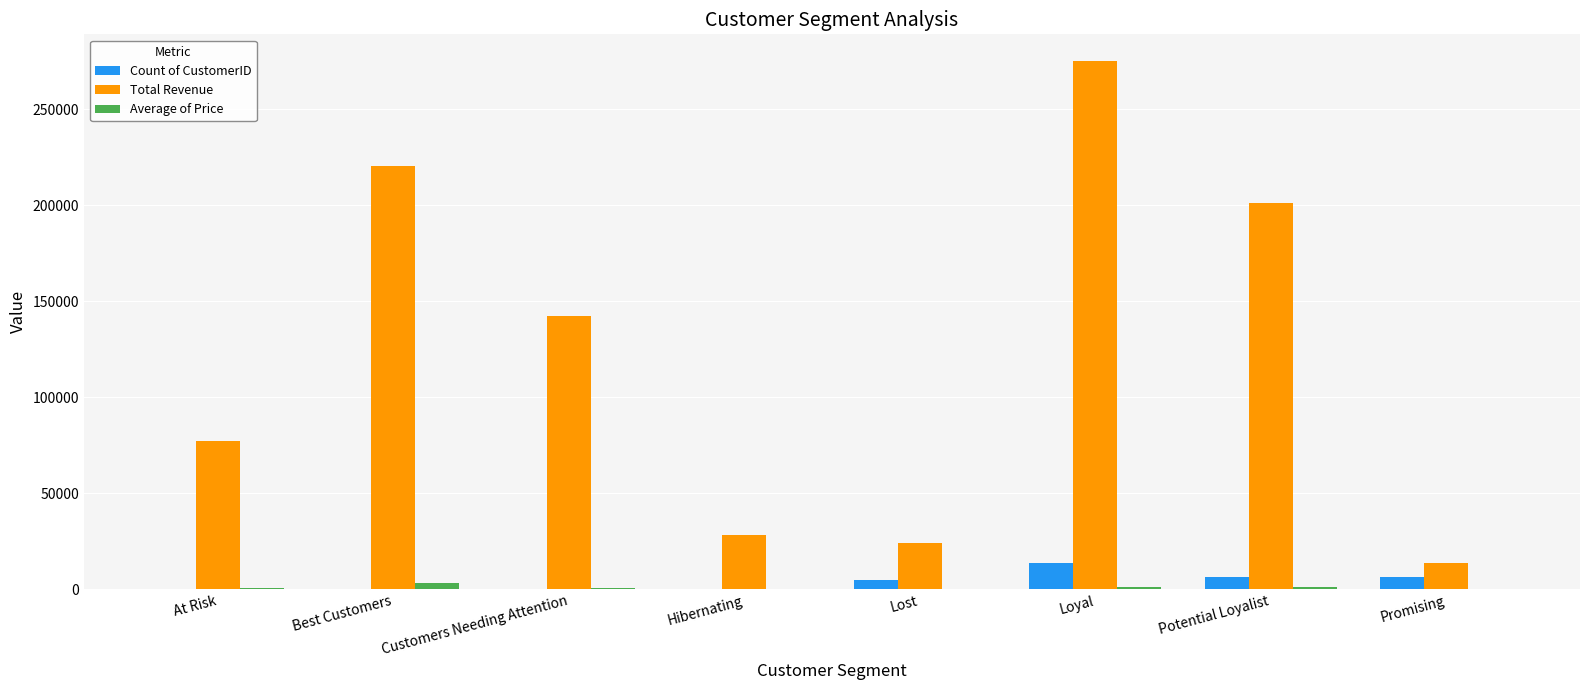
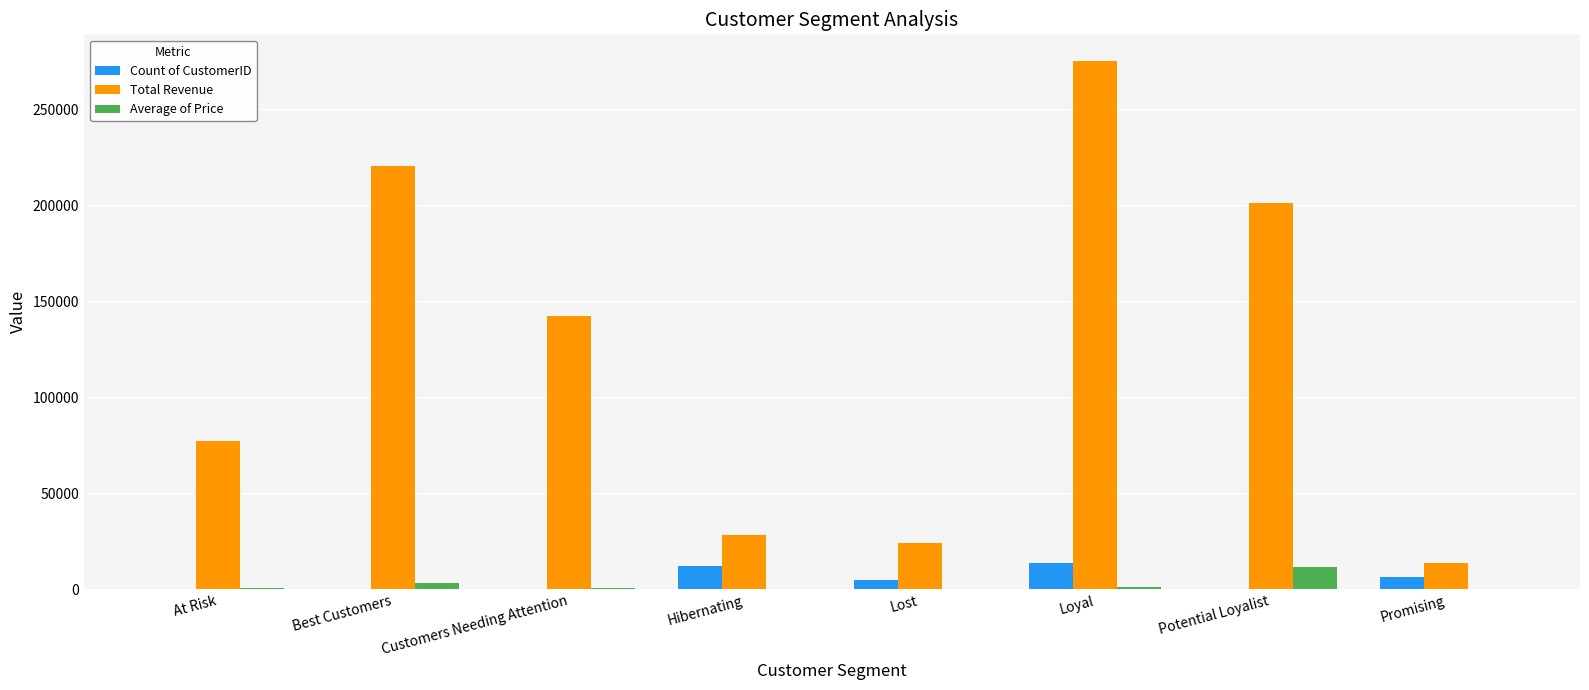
  {
    "Count of CustomerID": {
-     "Hibernating": 0,
+     "Hibernating": 12000,
      "Lost": 5000,
      "Loyal": 14000,
-     "Potential Loyalist": 7000,
+     "Potential Loyalist": 0,
      "Promising": 7000
    },
    "Total Revenue": {
      "At Risk": 77000,
      "Best Customers": 220000,
      "Customers Needing Attention": 143000,
      "Hibernating": 28000,
      "Lost": 24000,
      "Loyal": 275000,
      "Potential Loyalist": 201000,
      "Promising": 14000
    },
    "Average of Price": {
      "Best Customers": 3000,
-     "Potential Loyalist": 1000
+     "Potential Loyalist": 12000
    }
  }
